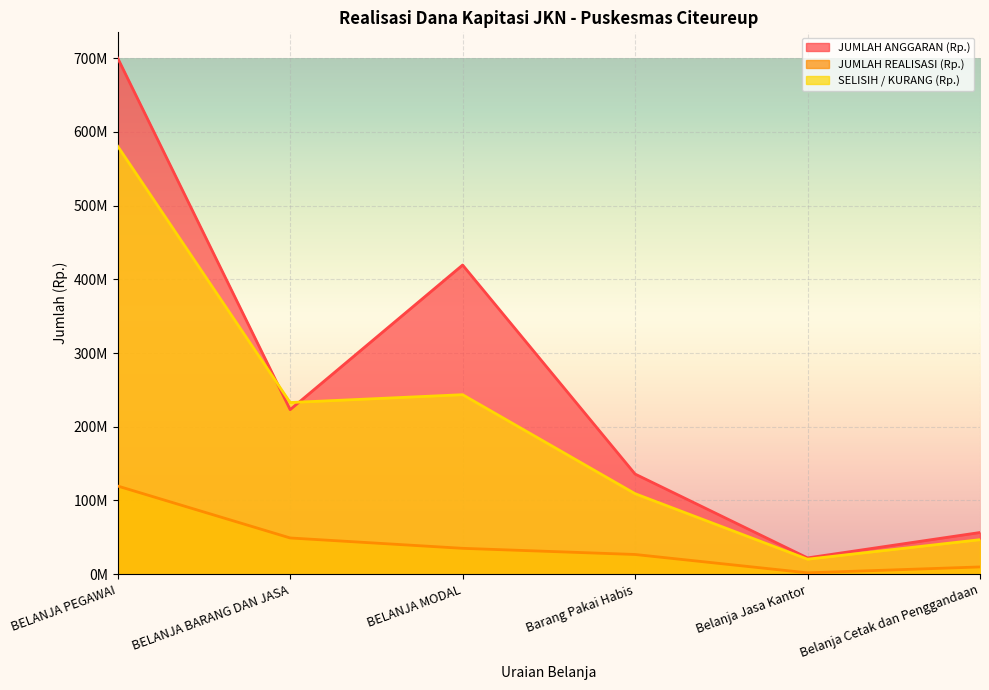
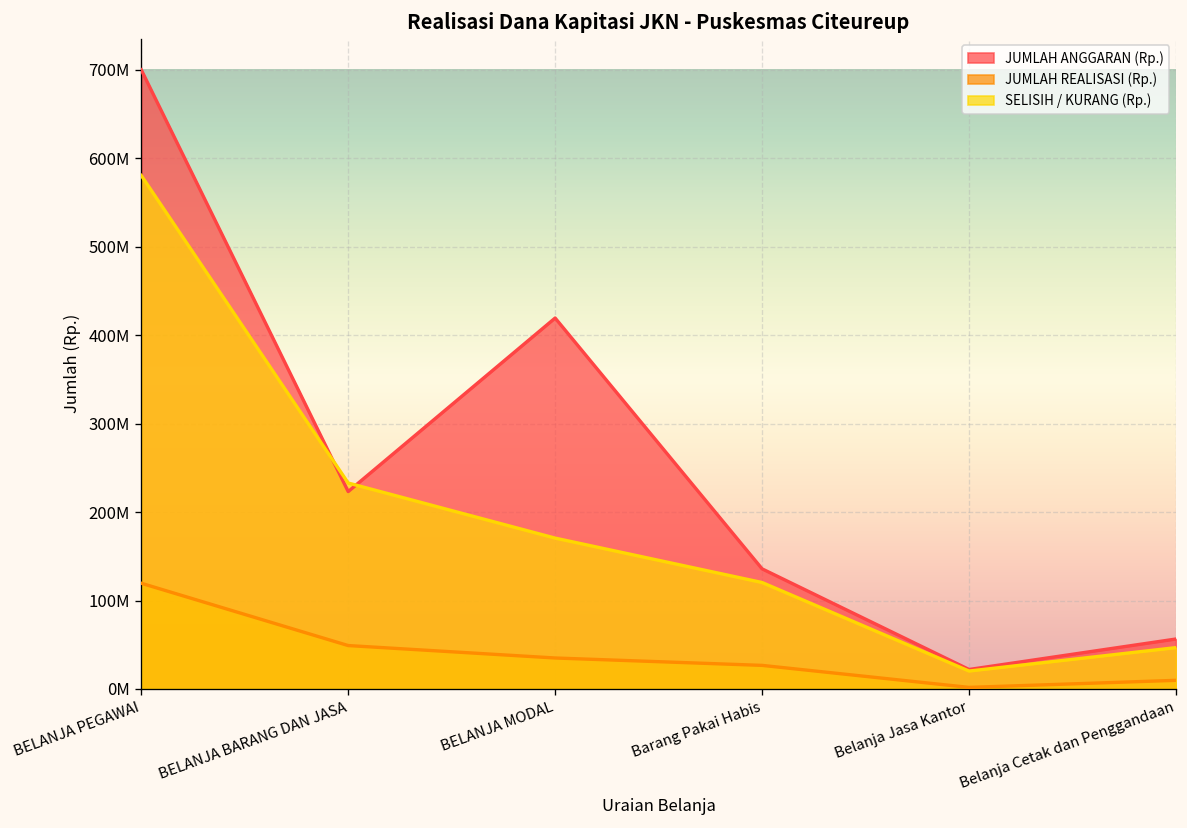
  {
    "JUMLAH ANGGARAN (Rp.)": {
      "BELANJA PEGAWAI": 700000000,
      "BELANJA BARANG DAN JASA": 220000000,
      "BELANJA MODAL": 420000000,
      "Barang Pakai Habis": 140000000,
      "Belanja Cetak dan Penggandaan": 60000000
    },
    "JUMLAH REALISASI (Rp.)": {
      "BELANJA PEGAWAI": 120000000,
      "BELANJA BARANG DAN JASA": 50000000,
      "BELANJA MODAL": 40000000,
      "Barang Pakai Habis": 30000000,
      "Belanja Jasa Kantor": 0,
      "Belanja Cetak dan Penggandaan": 10000000
    },
    "SELISIH / KURANG (Rp.)": {
      "BELANJA PEGAWAI": 580000000,
      "BELANJA BARANG DAN JASA": 230000000,
-     "BELANJA MODAL": 240000000,
-     "Barang Pakai Habis": 110000000,
+     "BELANJA MODAL": 170000000,
+     "Barang Pakai Habis": 120000000,
      "Belanja Cetak dan Penggandaan": 50000000
    }
  }
